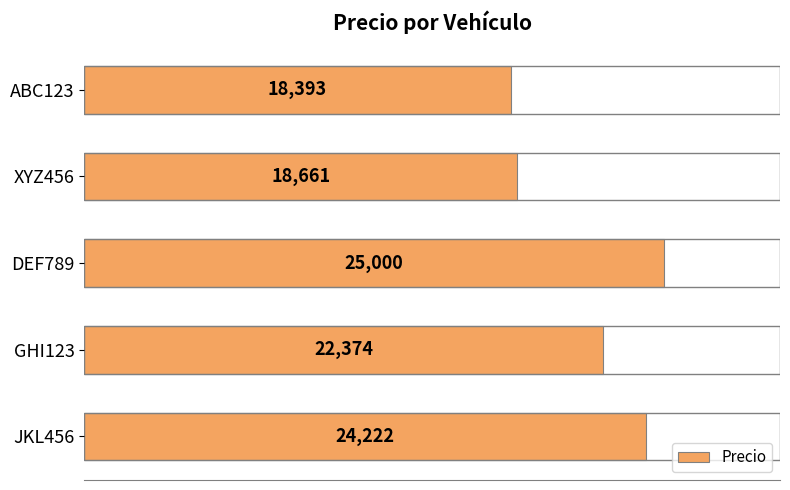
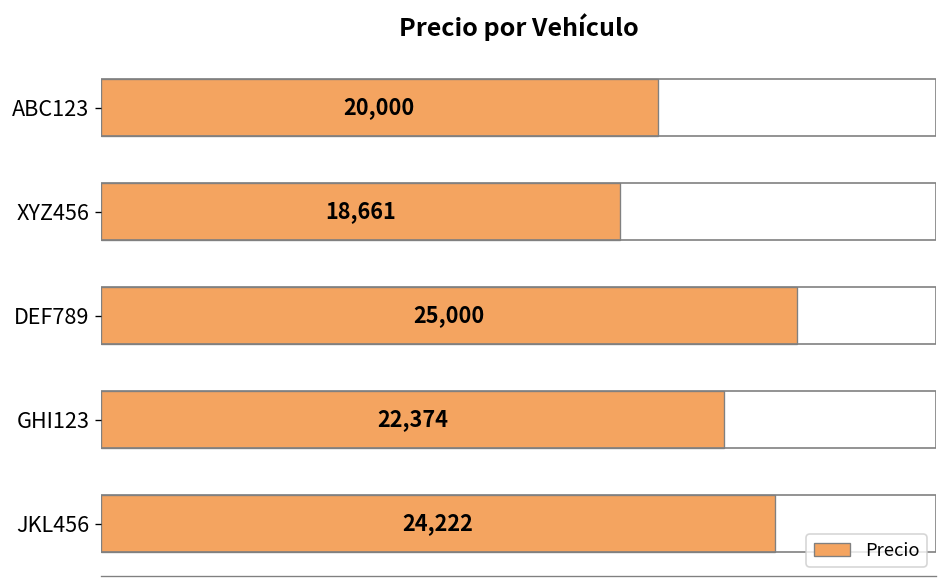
  {
-   "ABC123": "18,393",
+   "ABC123": "20,000",
    "XYZ456": "18,661",
    "DEF789": "25,000",
    "GHI123": "22,374",
    "JKL456": "24,222"
  }
